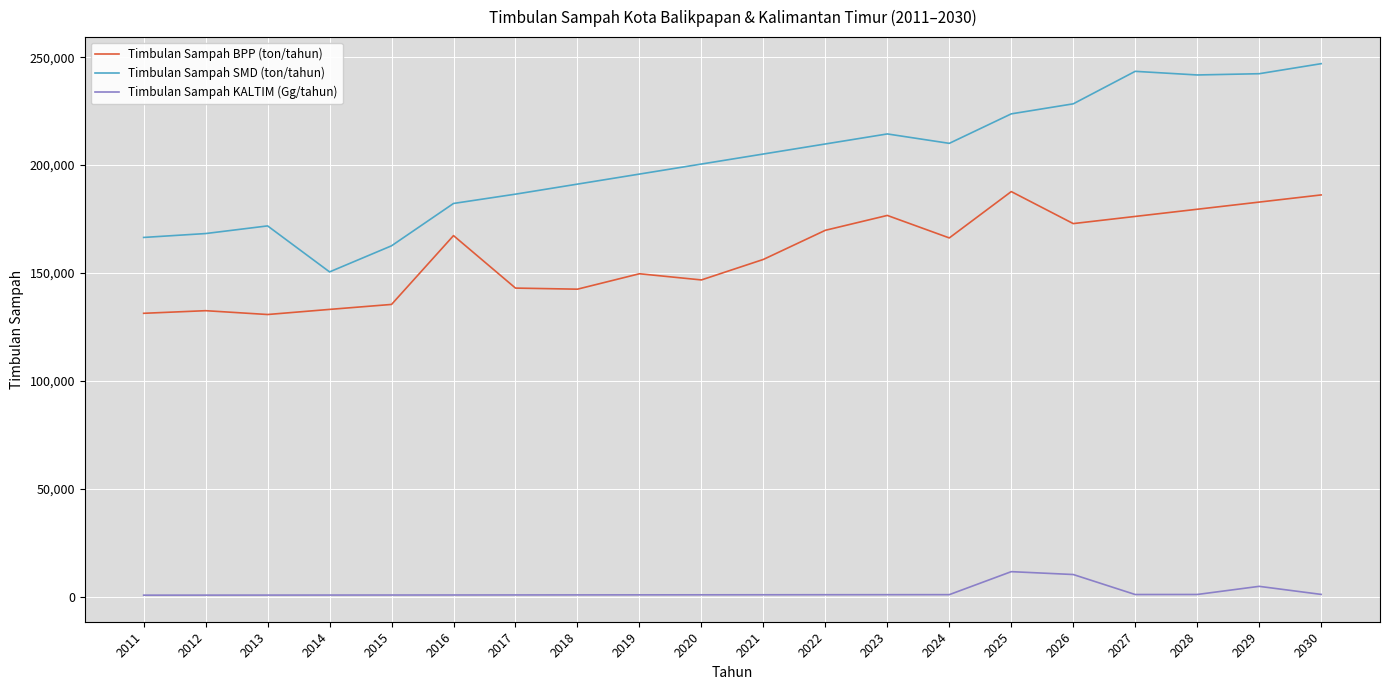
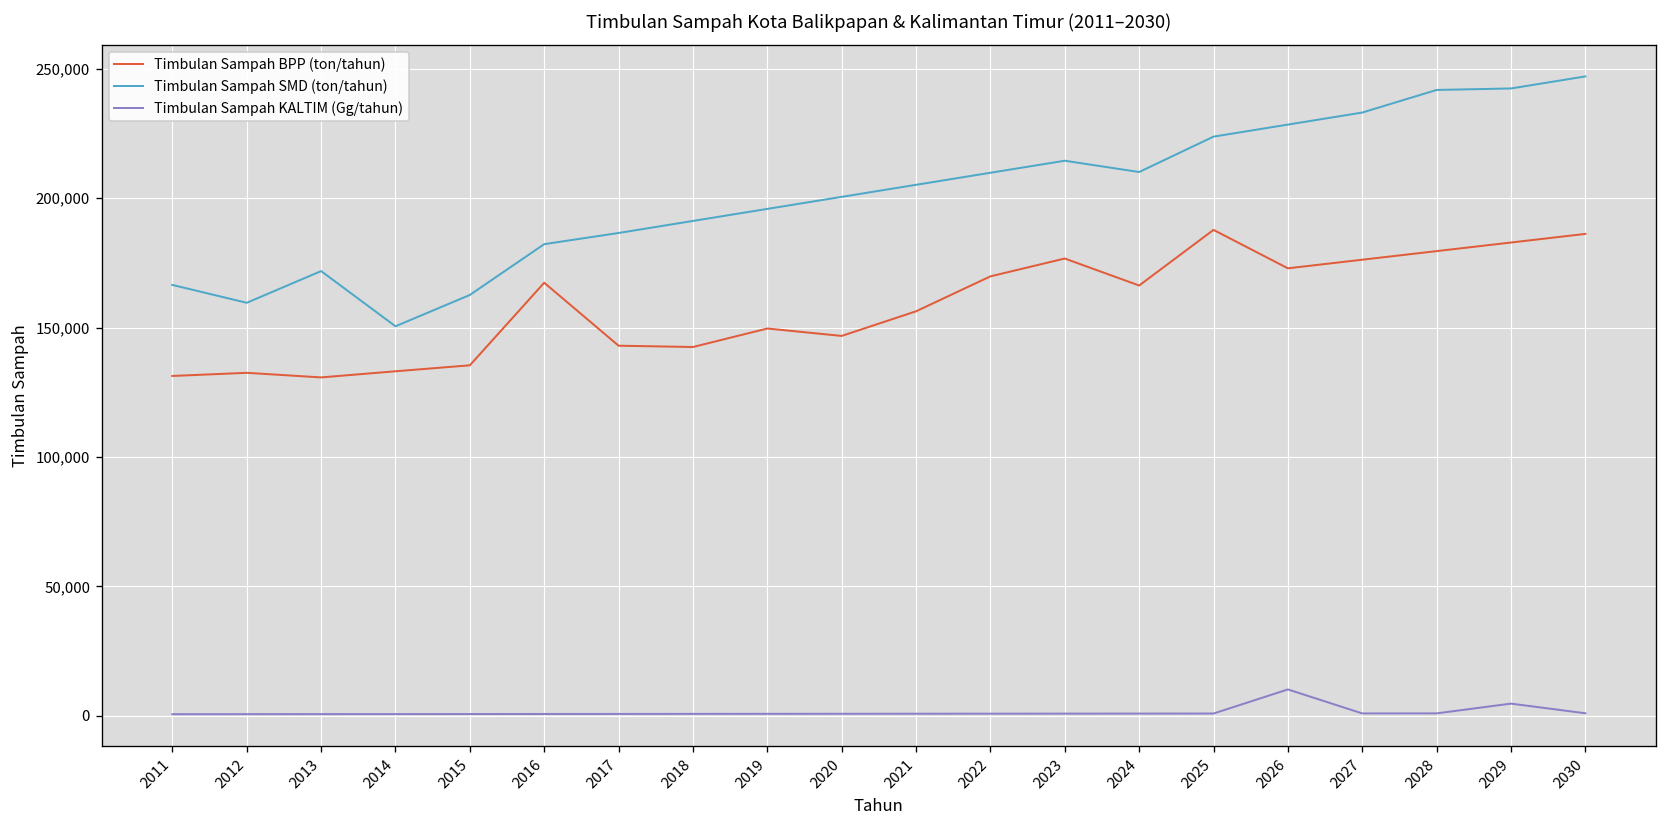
  {
    "Timbulan Sampah BPP (ton/tahun)": {
      "2011": "131,000",
      "2012": "133,000",
      "2013": "131,000",
      "2014": "133,000",
      "2015": "135,000",
      "2016": "167,000",
      "2017": "143,000",
      "2018": "142,000",
      "2019": "150,000",
      "2020": "147,000",
      "2021": "156,000",
      "2022": "170,000",
      "2023": "177,000",
      "2024": "166,000",
      "2025": "188,000",
      "2026": "173,000",
      "2027": "176,000",
      "2028": "180,000",
      "2029": "183,000",
      "2030": "186,000"
    },
    "Timbulan Sampah SMD (ton/tahun)": {
      "2011": "166,000",
-     "2012": "168,000",
+     "2012": "160,000",
      "2013": "172,000",
      "2014": "151,000",
      "2015": "163,000",
      "2016": "182,000",
      "2017": "187,000",
      "2018": "191,000",
      "2019": "196,000",
      "2020": "200,000",
      "2021": "205,000",
      "2022": "210,000",
      "2023": "214,000",
      "2024": "210,000",
      "2025": "224,000",
      "2026": "228,000",
-     "2027": "243,000",
+     "2027": "233,000",
      "2028": "242,000",
      "2029": "242,000",
      "2030": "247,000"
    },
    "Timbulan Sampah KALTIM (Gg/tahun)": {
      "2011": "1,000",
      "2012": "1,000",
      "2013": "1,000",
      "2014": "1,000",
      "2015": "1,000",
      "2016": "1,000",
      "2017": "1,000",
      "2018": "1,000",
      "2019": "1,000",
      "2020": "1,000",
      "2021": "1,000",
      "2022": "1,000",
      "2023": "1,000",
      "2024": "1,000",
-     "2025": "12,000",
+     "2025": "1,000",
      "2026": "10,000",
      "2027": "1,000",
      "2028": "1,000",
      "2029": "5,000",
      "2030": "1,000"
    }
  }
